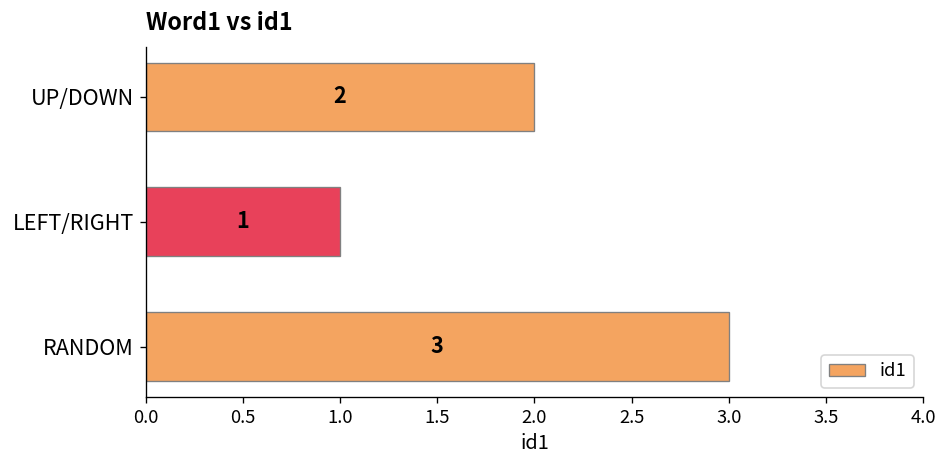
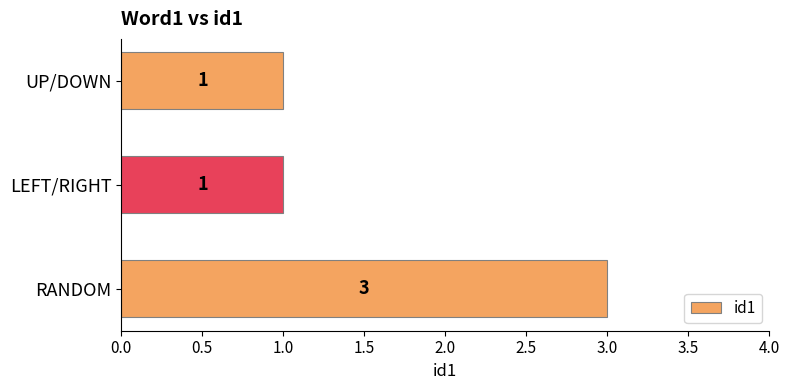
  {
-   "UP/DOWN": 2,
+   "UP/DOWN": 1,
    "LEFT/RIGHT": 1,
    "RANDOM": 3
  }
